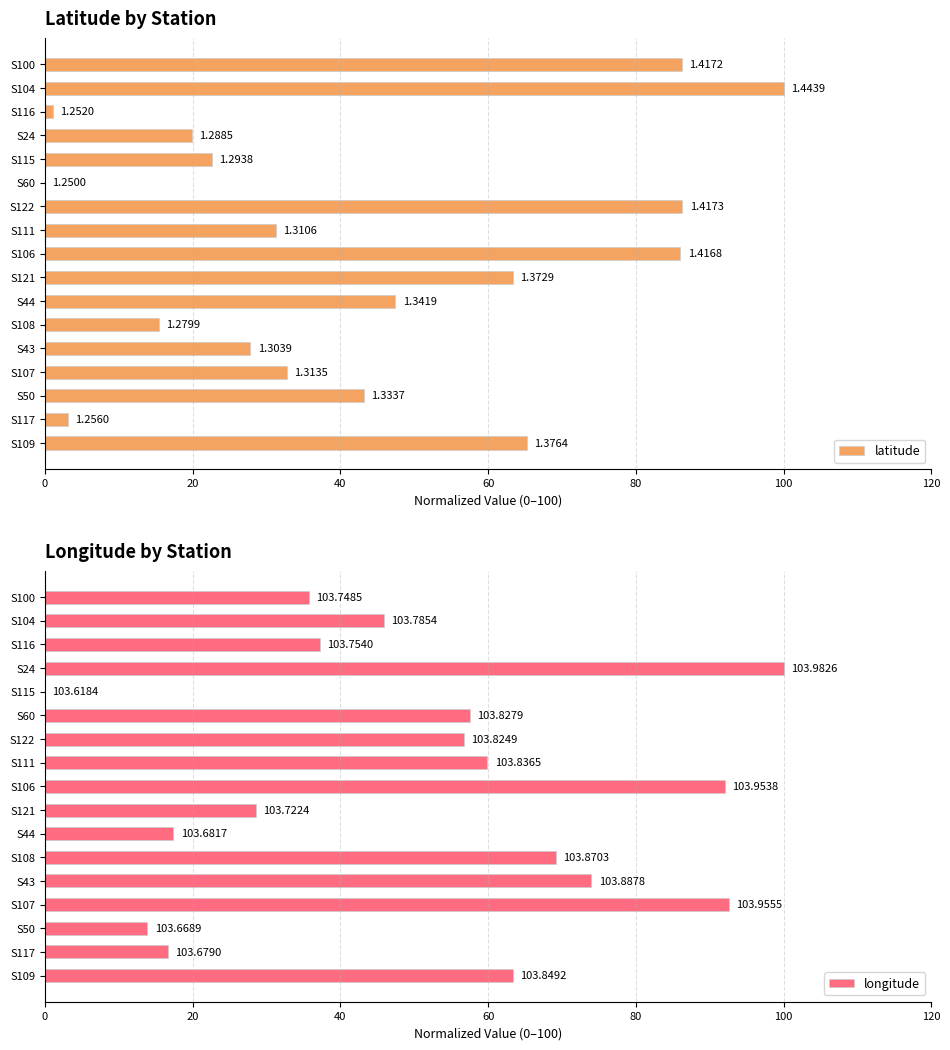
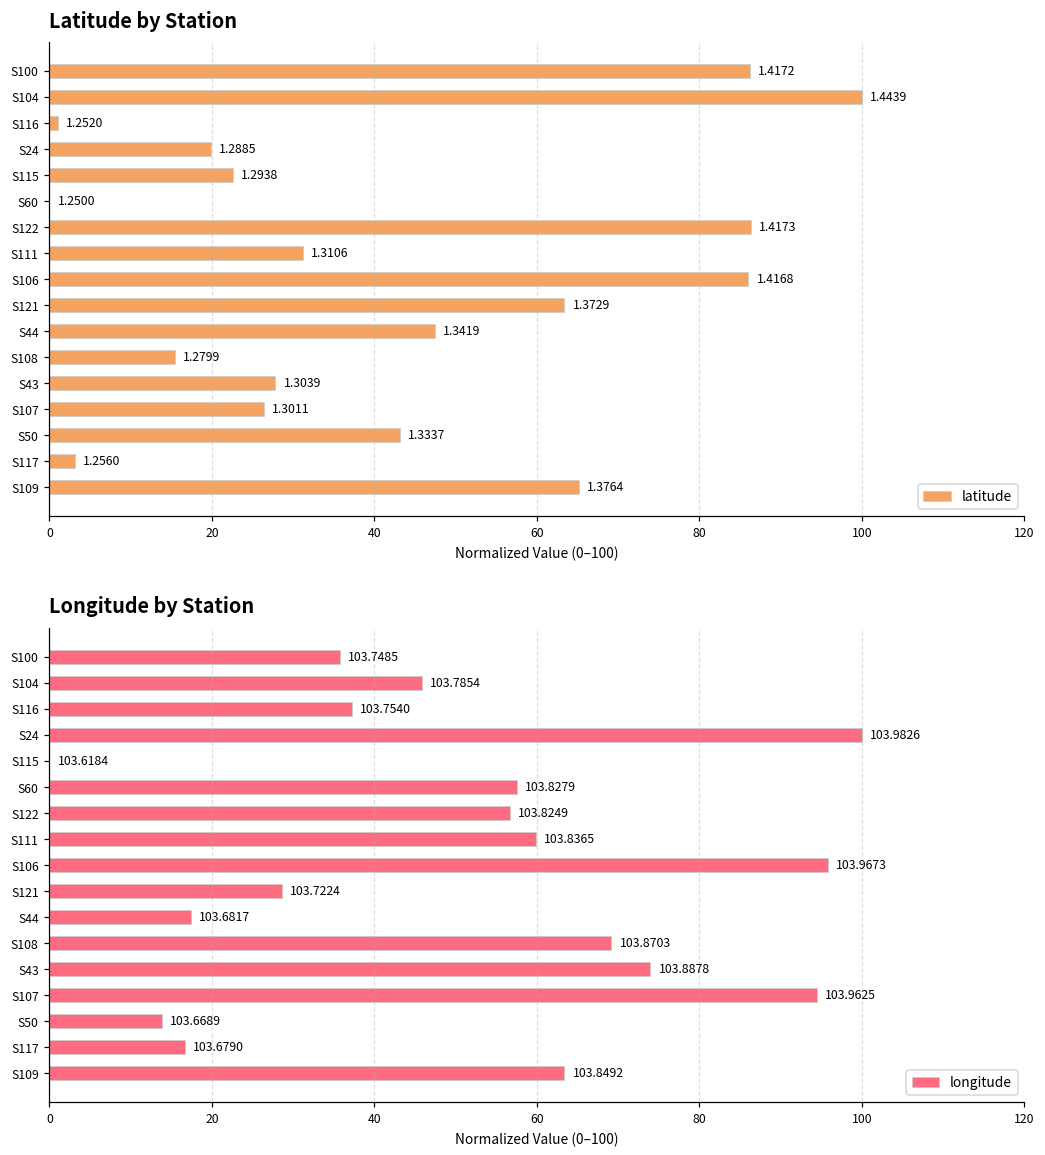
  {
    "Latitude by Station": {
-     "S107": 1.3135
+     "S107": 1.3011
    },
    "Longitude by Station": {
-     "S106": 103.9538,
-     "S107": 103.9555
+     "S106": 103.9673,
+     "S107": 103.9625
    }
  }
